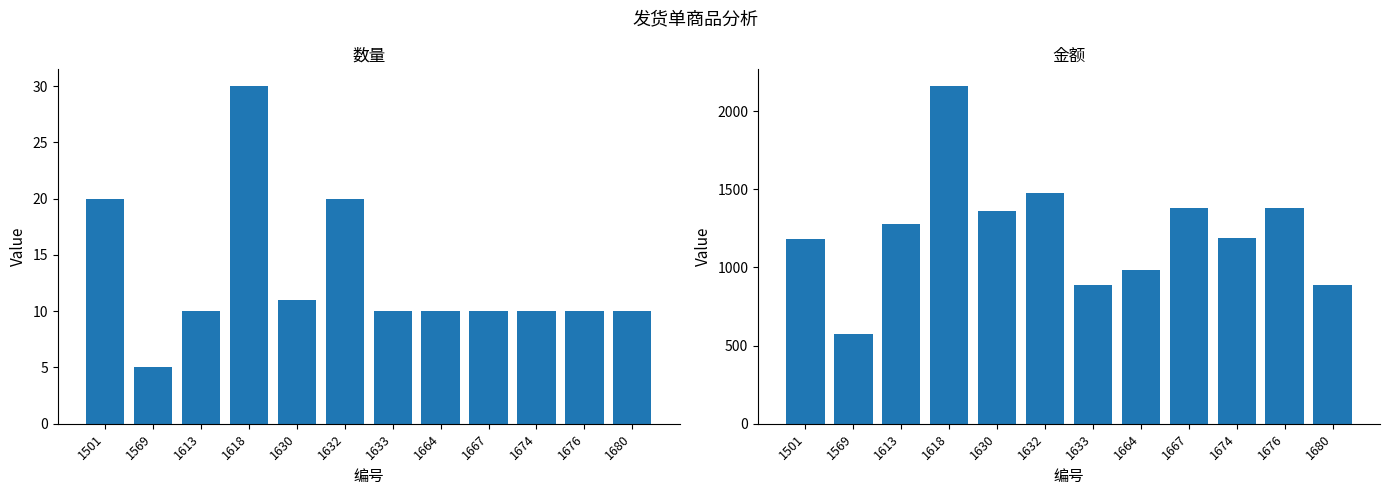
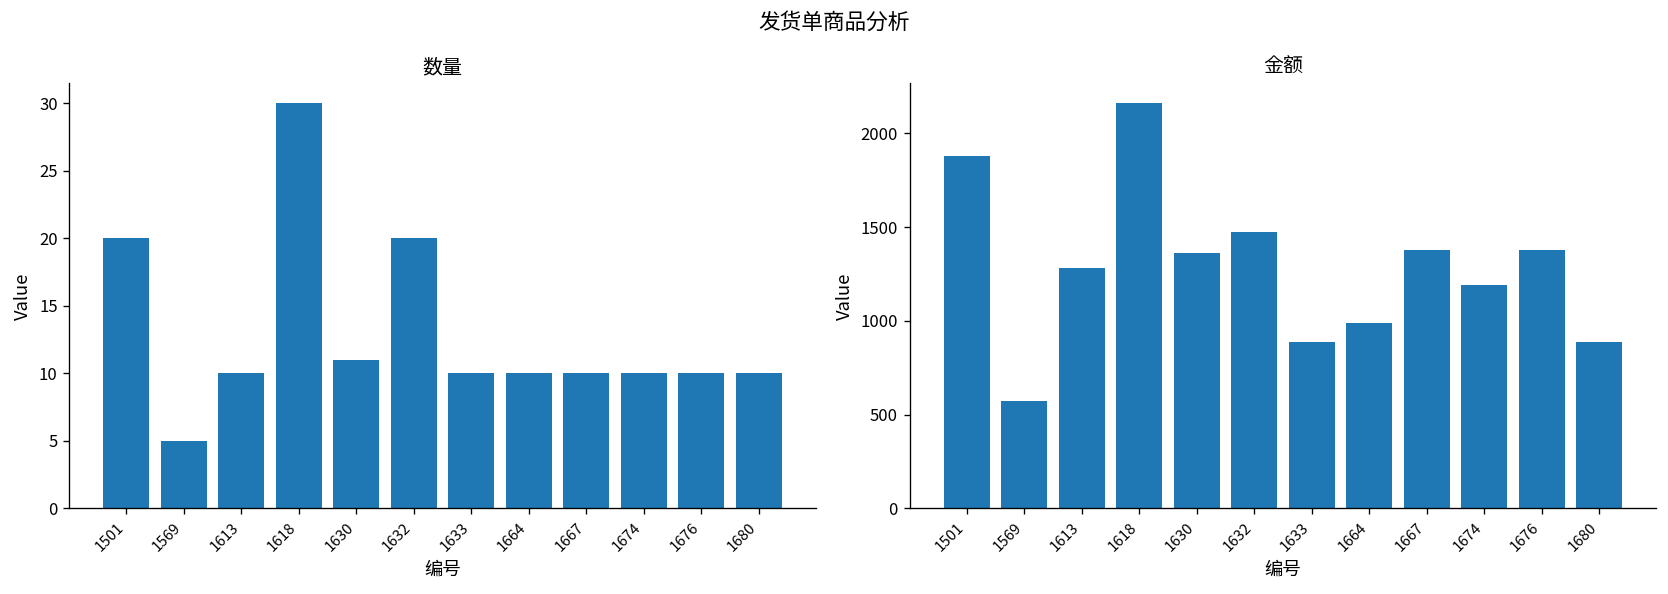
  {
    "数量": {
      "1501": 20.0,
      "1569": 5.0,
      "1613": 10.0,
      "1618": 30.0,
      "1630": 11.0,
      "1632": 20.0,
      "1633": 10.0,
      "1664": 10.0,
      "1667": 10.0,
      "1674": 10.0,
      "1676": 10.0,
      "1680": 10.0
    },
    "金额": {
-     "1501": 1180,
+     "1501": 1880,
      "1569": 580,
      "1613": 1280,
      "1618": 2160,
      "1630": 1360,
      "1632": 1480,
      "1633": 890,
      "1664": 990,
      "1667": 1380,
      "1674": 1190,
      "1676": 1380,
      "1680": 890
    }
  }
